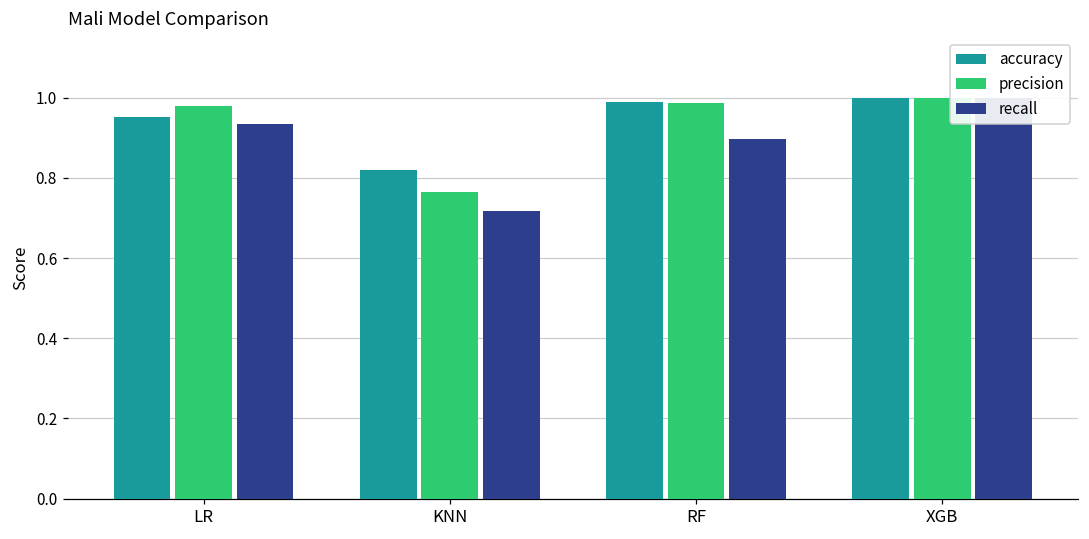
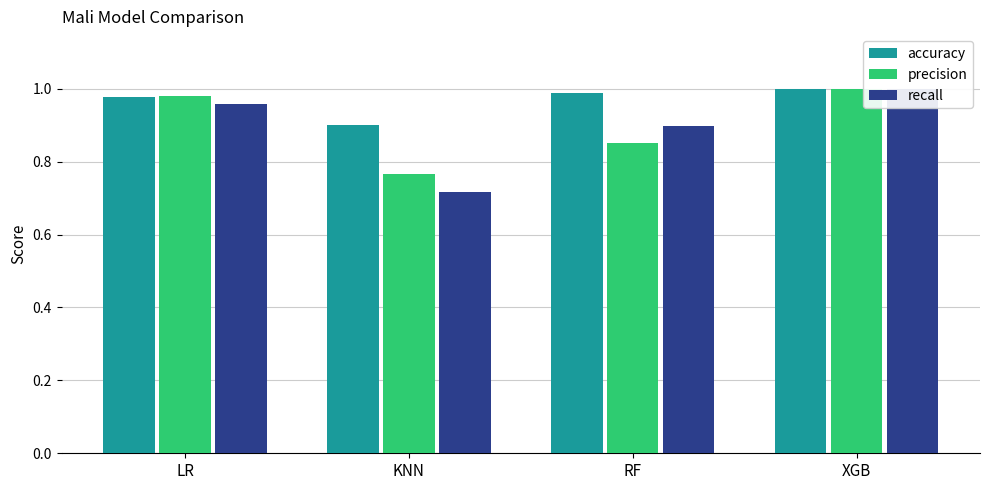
  {
    "accuracy": {
-     "LR": 0.95,
-     "KNN": 0.82,
+     "LR": 0.98,
+     "KNN": 0.90,
      "RF": 0.99,
      "XGB": 1.00
    },
    "precision": {
      "LR": 0.98,
      "KNN": 0.77,
-     "RF": 0.99,
+     "RF": 0.85,
      "XGB": 1.00
    },
    "recall": {
-     "LR": 0.93,
+     "LR": 0.96,
      "KNN": 0.72,
      "RF": 0.90
    }
  }
